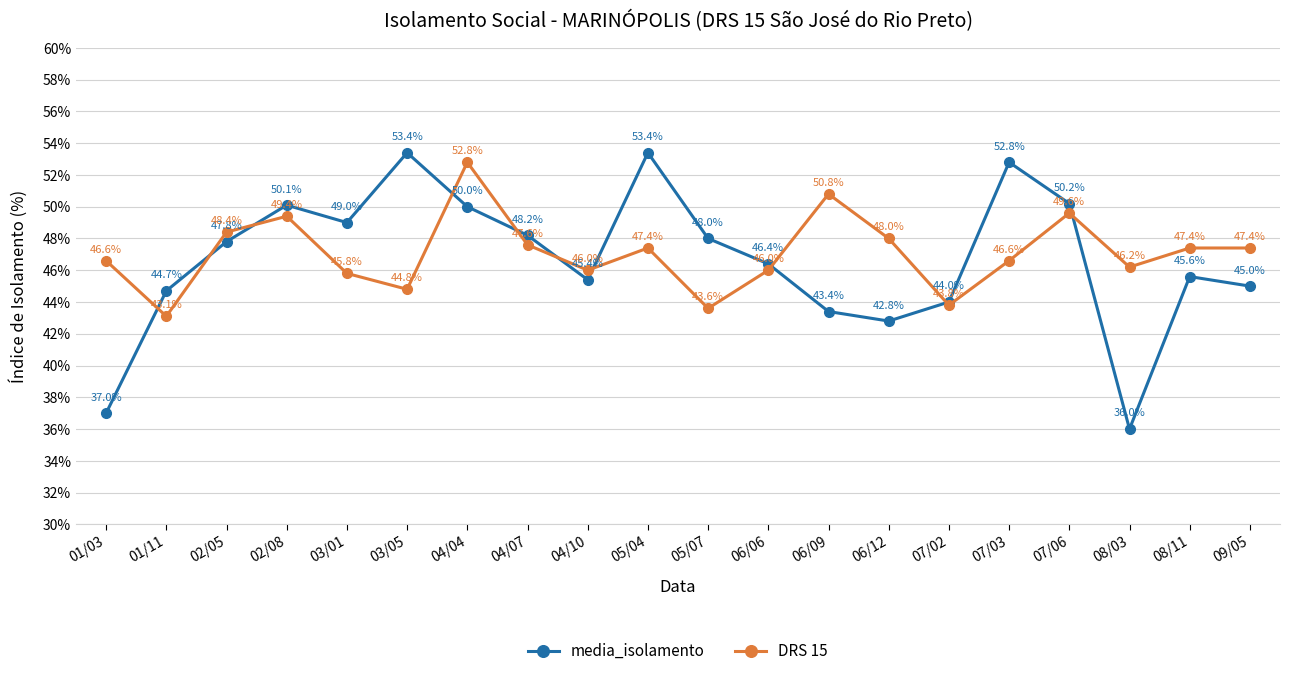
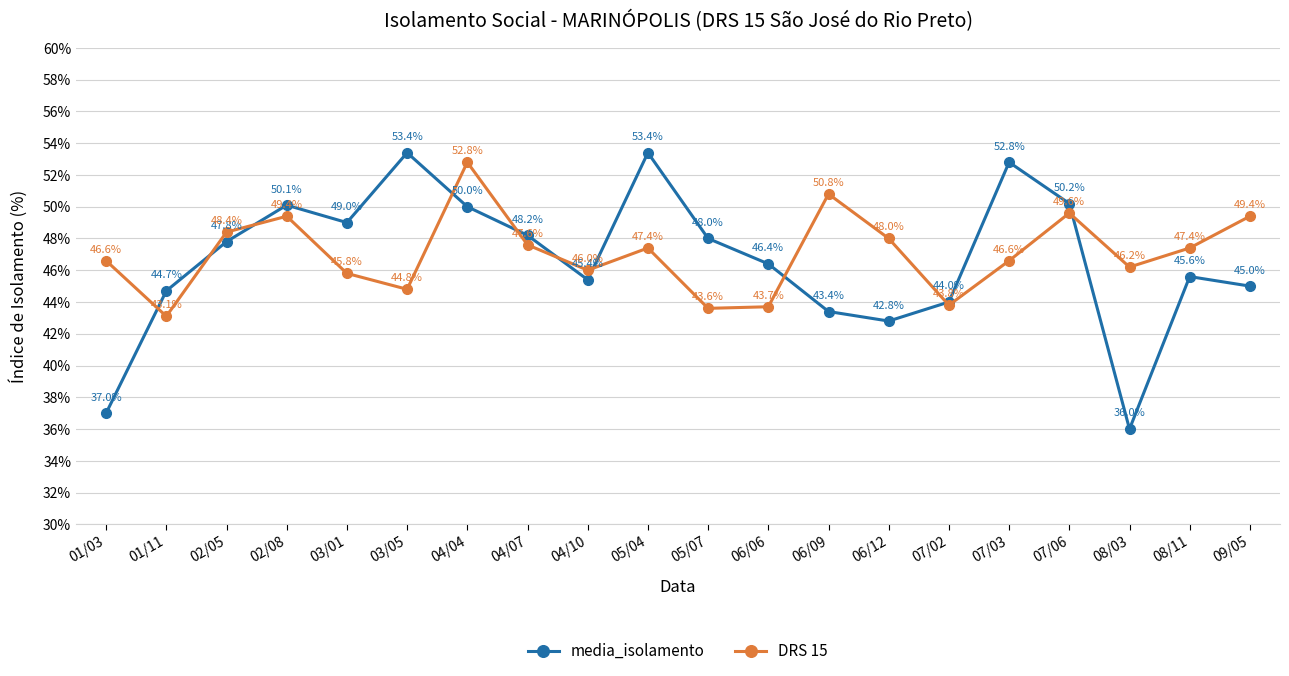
  {
    "media_isolamento": {
      "01/03": "37.0%",
      "01/11": "44.7%",
      "02/08": "50.1%",
      "03/01": "49.0%",
      "03/05": "53.4%",
      "04/04": "50.0%",
      "04/07": "48.2%",
      "05/04": "53.4%",
      "05/07": "48.0%",
      "06/06": "46.4%",
      "06/09": "43.4%",
      "06/12": "42.8%",
      "07/03": "52.8%",
      "07/06": "50.2%",
      "08/03": "36.0%",
      "08/11": "45.6%",
      "09/05": "45.0%"
    },
    "DRS 15": {
      "01/03": "46.6%",
      "01/11": "43.1%",
      "03/01": "45.8%",
      "03/05": "44.8%",
      "04/04": "52.8%",
      "05/04": "47.4%",
      "05/07": "43.6%",
-     "06/06": "46.0%",
+     "06/06": "43.7%",
      "06/09": "50.8%",
      "06/12": "48.0%",
      "07/03": "46.6%",
      "08/03": "46.2%",
      "08/11": "47.4%",
-     "09/05": "47.4%"
+     "09/05": "49.4%"
    }
  }
